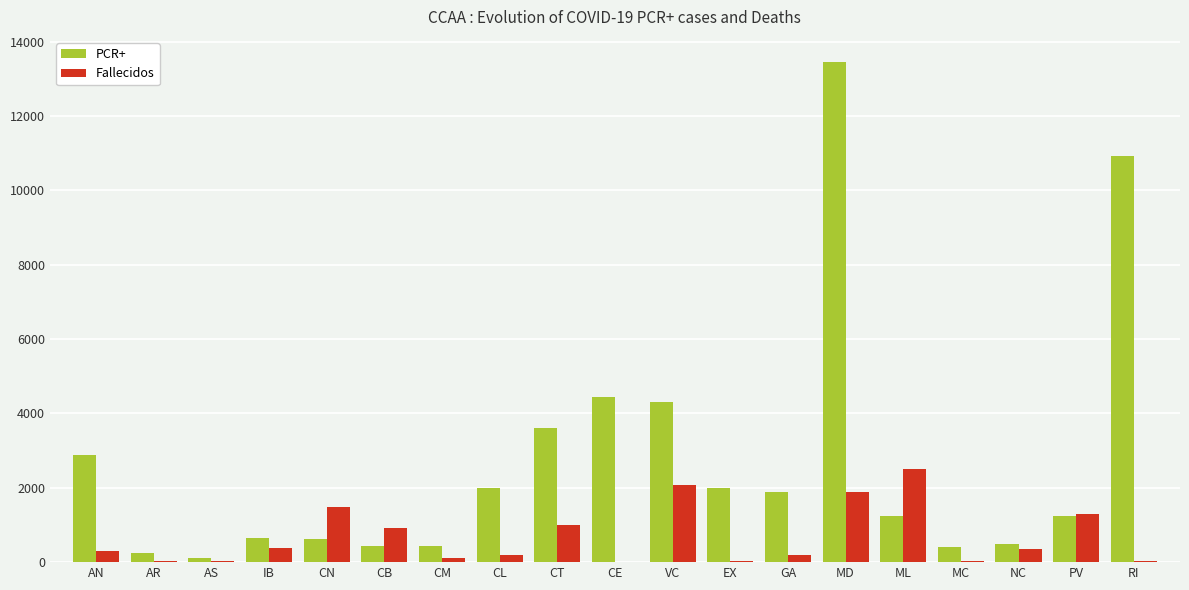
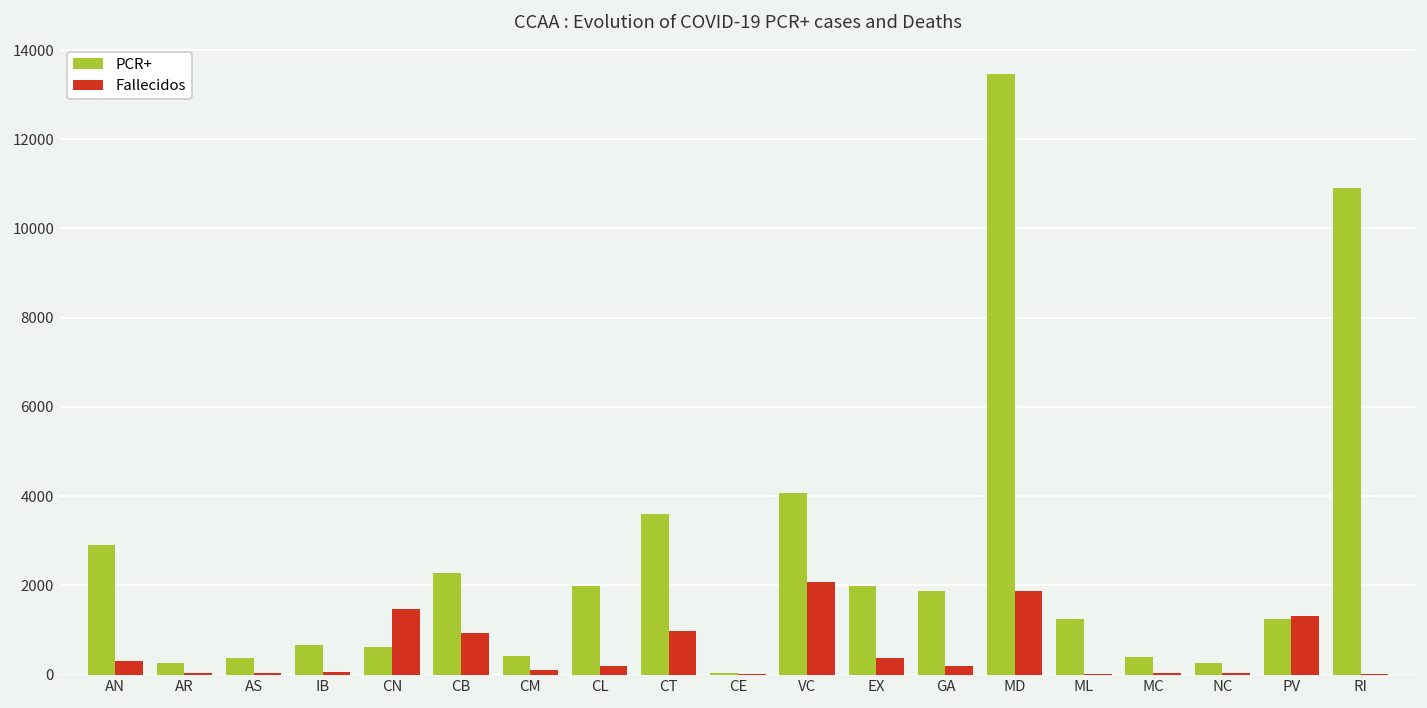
  {
    "PCR+": {
      "AN": 2900,
      "AR": 300,
-     "AS": 100,
+     "AS": 400,
      "IB": 700,
      "CN": 600,
-     "CB": 400,
+     "CB": 2300,
      "CM": 400,
      "CL": 2000,
      "CT": 3600,
-     "CE": 4400,
-     "VC": 4300,
+     "CE": 0,
+     "VC": 4100,
      "EX": 2000,
      "GA": 1900,
      "MD": 13500,
      "ML": 1200,
      "MC": 400,
-     "NC": 500,
+     "NC": 300,
      "PV": 1200,
      "RI": 10900
    },
    "Fallecidos": {
      "AN": 300,
-     "IB": 400,
+     "IB": 100,
      "CN": 1500,
      "CB": 900,
      "CM": 100,
      "CL": 200,
      "CT": 1000,
      "VC": 2100,
-     "EX": 0,
+     "EX": 400,
      "GA": 200,
      "MD": 1900,
-     "ML": 2500,
-     "NC": 400,
+     "ML": 0,
+     "NC": 0,
      "PV": 1300
    }
  }
